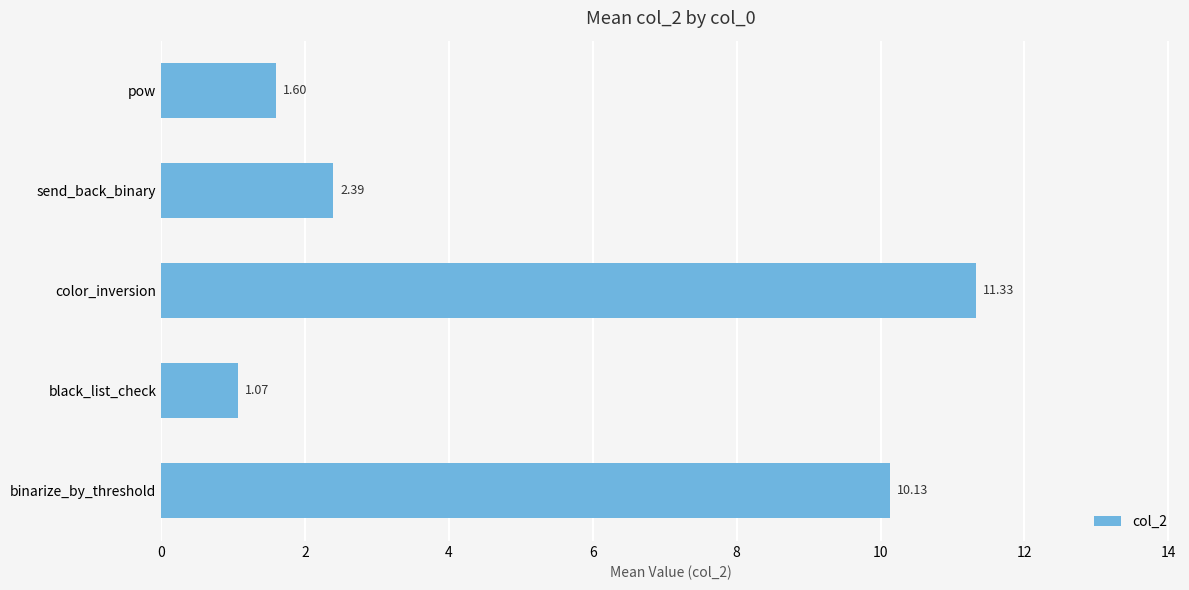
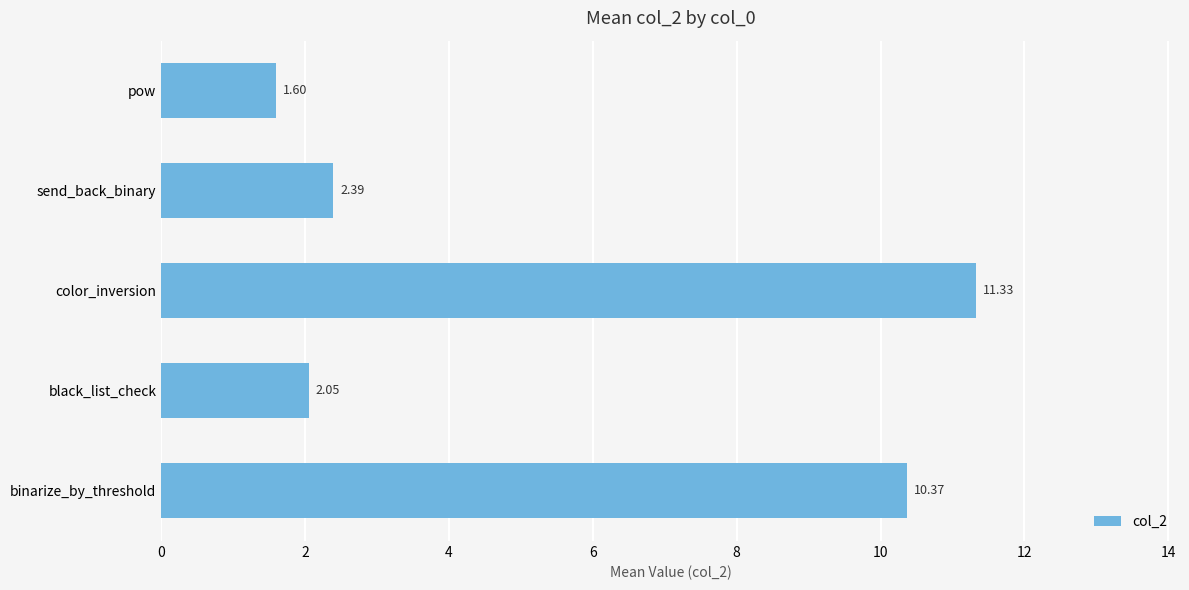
  {
    "pow": 1.60,
    "send_back_binary": 2.39,
    "color_inversion": 11.33,
-   "black_list_check": 1.07,
-   "binarize_by_threshold": 10.13
+   "black_list_check": 2.05,
+   "binarize_by_threshold": 10.37
  }
